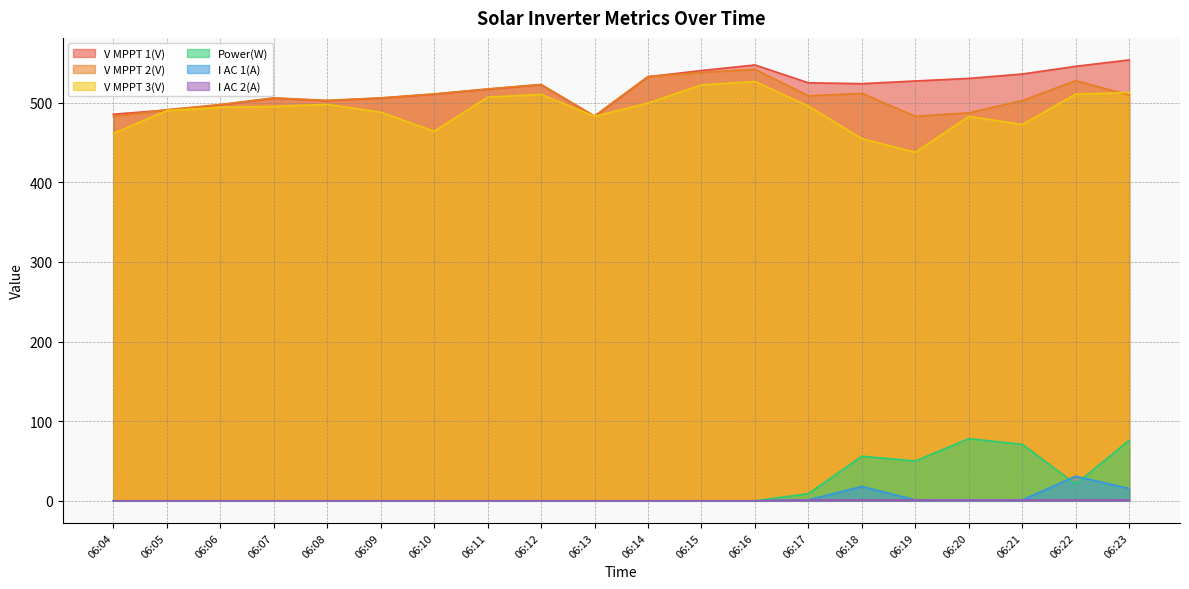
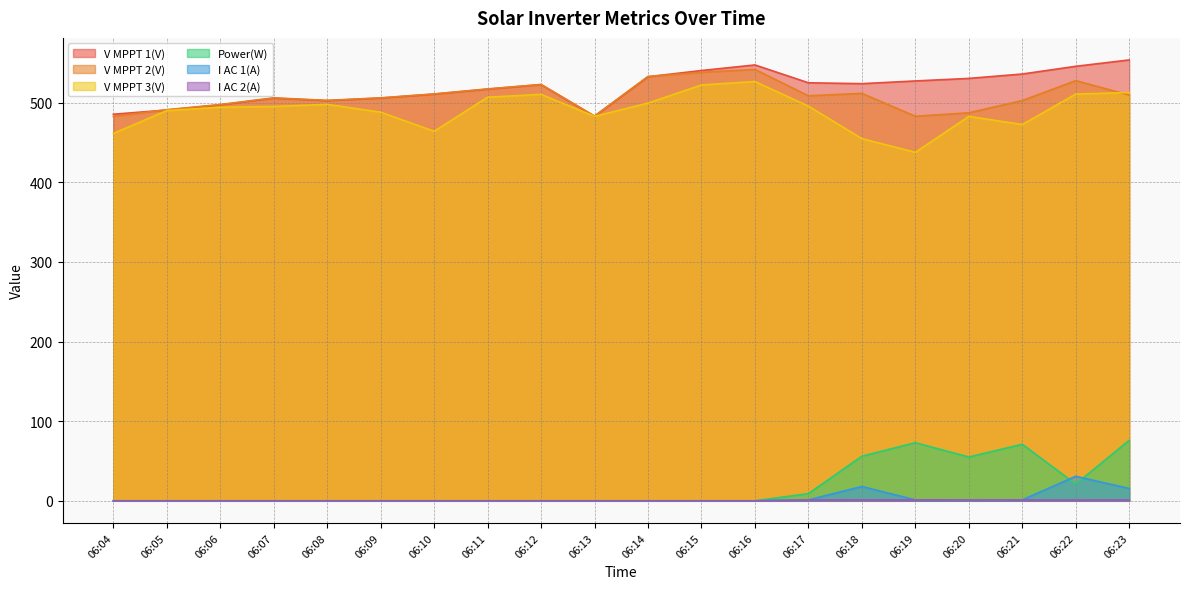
  {
    "V MPPT 3(V)": {
      "06:04": 460,
      "06:07": 500,
      "06:08": 500,
      "06:09": 490,
      "06:10": 460,
      "06:11": 510,
      "06:12": 510,
      "06:14": 500,
      "06:15": 520,
      "06:16": 530,
      "06:17": 500,
      "06:18": 450,
      "06:19": 440,
      "06:20": 480,
      "06:21": 470,
      "06:22": 510,
      "06:23": 510
    },
    "Power(W)": {
      "06:17": 10,
      "06:18": 60,
-     "06:19": 50,
-     "06:20": 80,
+     "06:19": 70,
+     "06:20": 60,
      "06:21": 70,
      "06:22": 20,
      "06:23": 80
    },
    "I AC 1(A)": {
      "06:18": 20,
      "06:22": 30,
      "06:23": 20
    },
    "I AC 2(A)": {
      "06:18": 0,
      "06:22": 0,
      "06:23": 0
    }
  }
